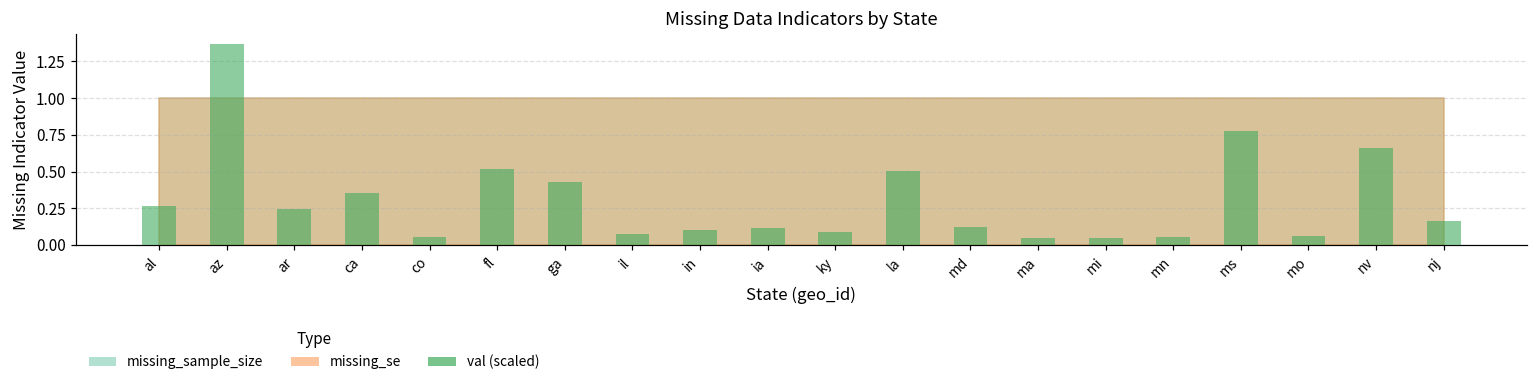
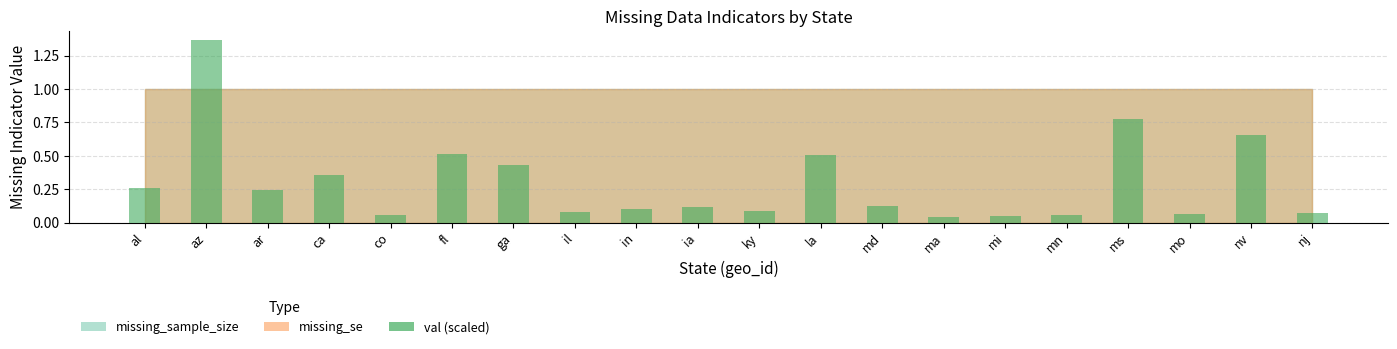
  {
    "val (scaled)": {
      "al": 0.26,
      "az": 1.37,
      "ar": 0.25,
      "ca": 0.36,
      "co": 0.05,
      "fl": 0.52,
      "ga": 0.43,
      "il": 0.08,
      "in": 0.10,
      "ia": 0.11,
      "ky": 0.09,
      "la": 0.50,
      "md": 0.12,
      "ma": 0.04,
      "mi": 0.05,
      "mn": 0.05,
      "ms": 0.78,
      "mo": 0.06,
      "nv": 0.66,
-     "nj": 0.16
+     "nj": 0.07
    },
    "missing_se": {
      "al": 1.00,
      "az": 1.00,
      "ar": 1.00,
      "ca": 1.00,
      "co": 1.00,
      "fl": 1.00,
      "ga": 1.00,
      "il": 1.00,
      "in": 1.00,
      "ia": 1.00,
      "ky": 1.00,
      "la": 1.00,
      "md": 1.00,
      "ma": 1.00,
      "mi": 1.00,
      "mn": 1.00,
      "ms": 1.00,
      "mo": 1.00,
      "nv": 1.00,
      "nj": 1.00
    }
  }
